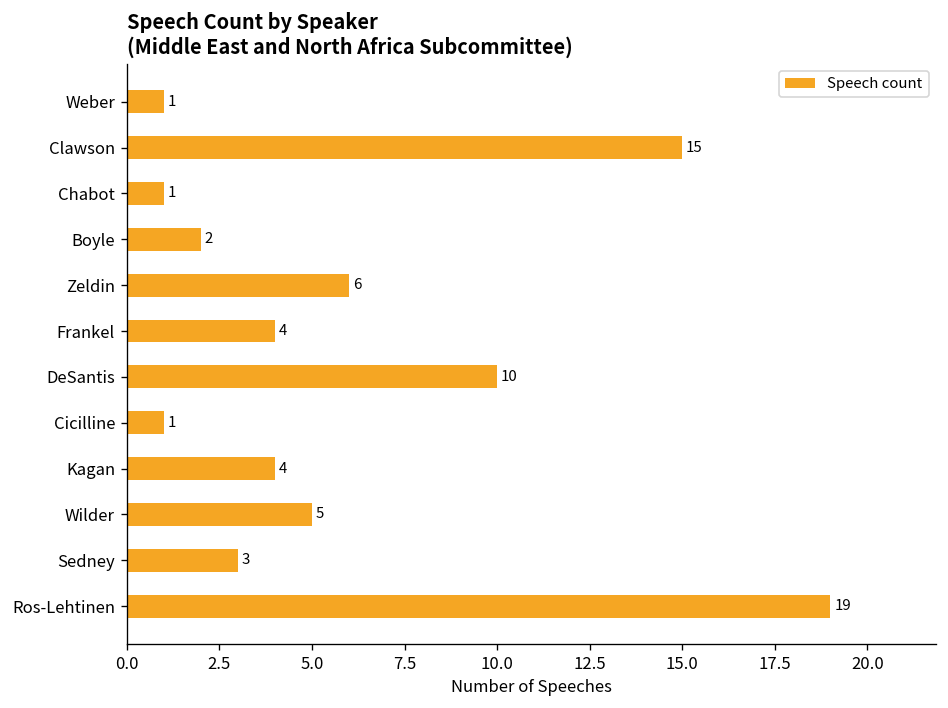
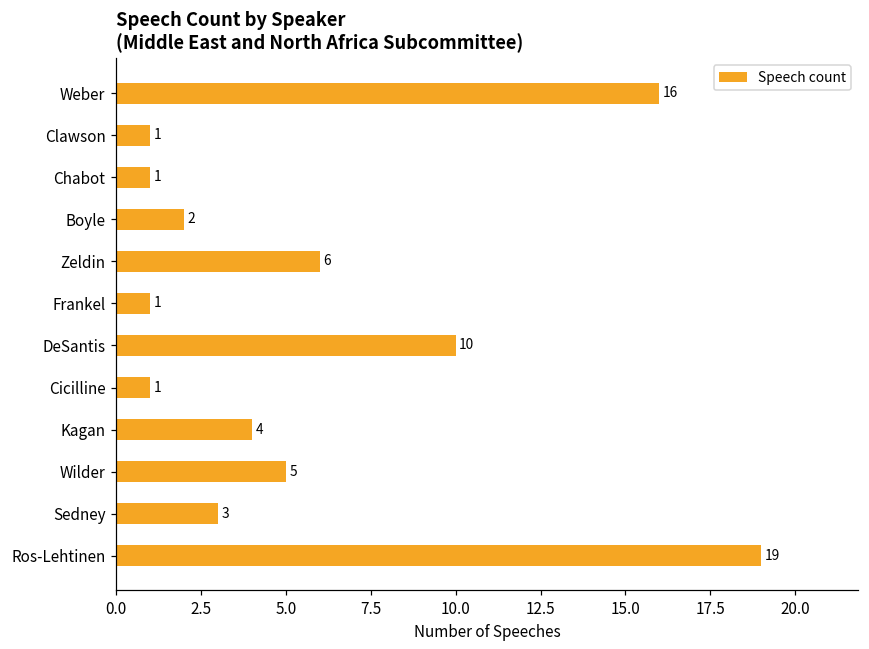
  {
-   "Weber": 1,
-   "Clawson": 15,
+   "Weber": 16,
+   "Clawson": 1,
    "Chabot": 1,
    "Boyle": 2,
    "Zeldin": 6,
-   "Frankel": 4,
+   "Frankel": 1,
    "DeSantis": 10,
    "Cicilline": 1,
    "Kagan": 4,
    "Wilder": 5,
    "Sedney": 3,
    "Ros-Lehtinen": 19
  }
